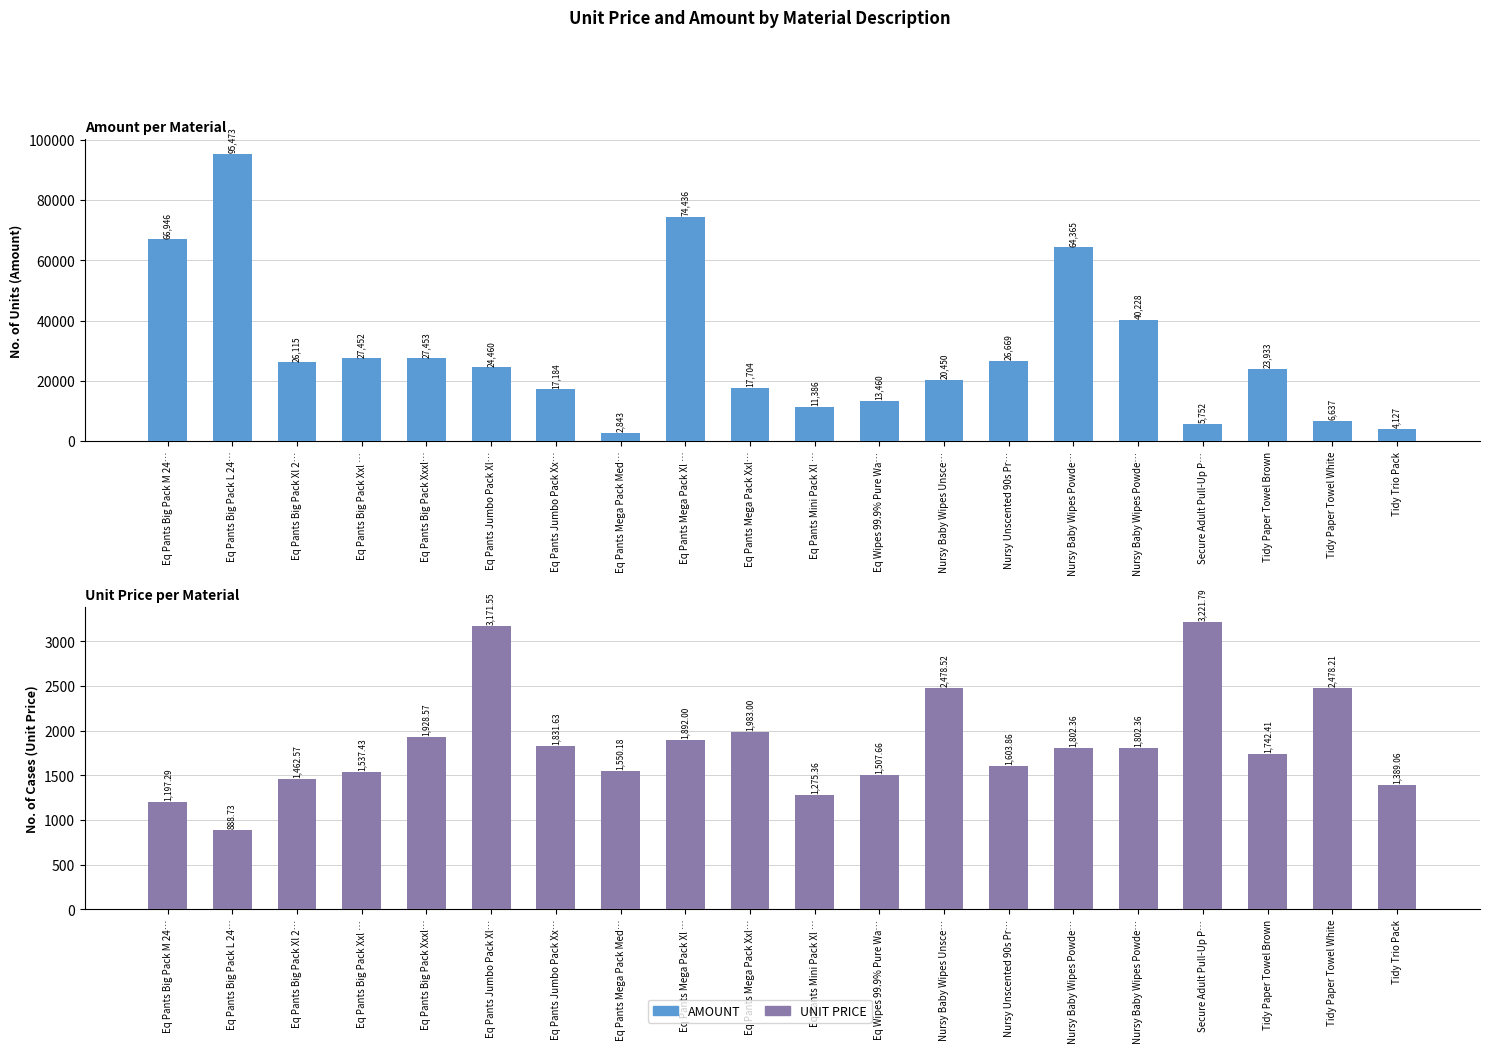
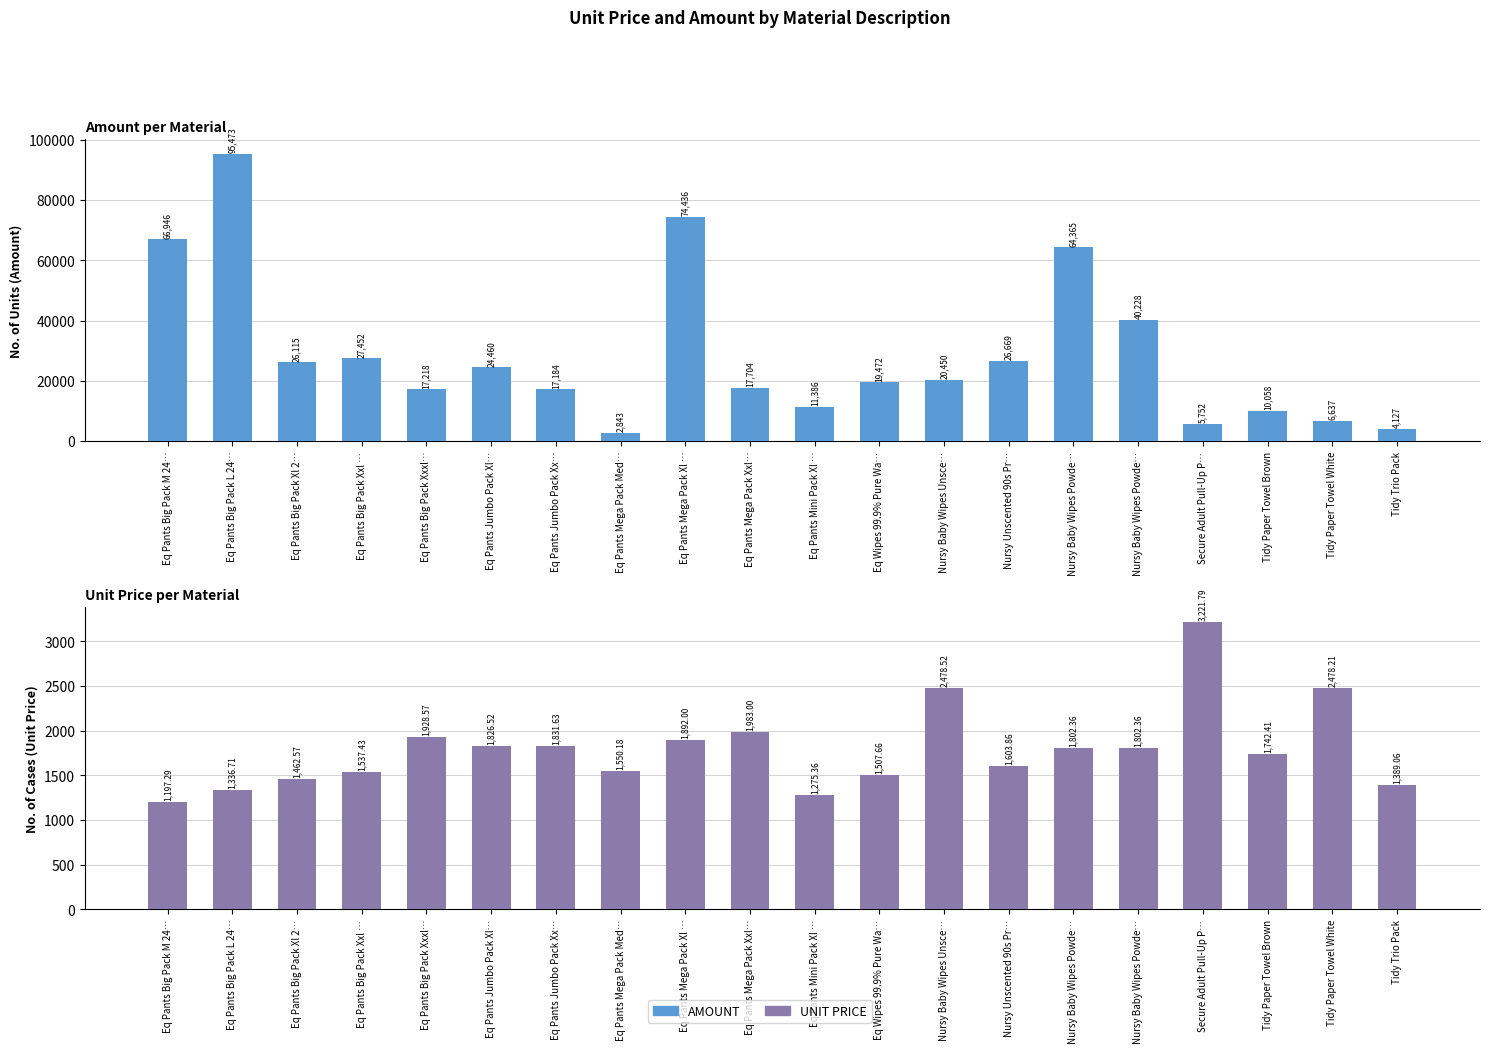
  {
    "Amount per Material": {
      "Eq Pants Big Pack M 24…": "66,946",
      "Eq Pants Big Pack Xxl …": "27,452",
-     "Eq Pants Big Pack Xxxl…": "27,453",
+     "Eq Pants Big Pack Xxxl…": "17,218",
      "Eq Pants Jumbo Pack Xx…": "17,184",
      "Eq Pants Mega Pack Med…": "2,843",
      "Eq Pants Mega Pack Xxl…": "17,704",
      "Eq Pants Mini Pack Xl …": "11,386",
-     "Eq Wipes 99.9% Pure Wa…": "13,460",
+     "Eq Wipes 99.9% Pure Wa…": "19,472",
      "Nursy Baby Wipes Unsce…": "20,450",
      "Nursy Unscented 90s Pr…": "26,669",
-     "Tidy Paper Towel Brown": "23,933",
+     "Tidy Paper Towel Brown": "10,058",
      "Tidy Trio Pack": "4,127"
    },
    "Unit Price per Material": {
      "Eq Pants Big Pack M 24…": "1,197.29",
-     "Eq Pants Big Pack L 24…": "888.73",
+     "Eq Pants Big Pack L 24…": "1,336.71",
      "Eq Pants Big Pack Xl 2…": "1,462.57",
      "Eq Pants Big Pack Xxl …": "1,537.43",
      "Eq Pants Big Pack Xxxl…": "1,928.57",
-     "Eq Pants Jumbo Pack Xl…": "3,171.55",
+     "Eq Pants Jumbo Pack Xl…": "1,826.52",
      "Eq Pants Jumbo Pack Xx…": "1,831.63",
      "Eq Pants Mega Pack Med…": "1,550.18",
      "Eq Pants Mega Pack Xl …": "1,892.00",
      "Eq Pants Mega Pack Xxl…": "1,983.00",
      "Eq Pants Mini Pack Xl …": "1,275.36",
      "Eq Wipes 99.9% Pure Wa…": "1,507.66",
      "Nursy Baby Wipes Unsce…": "2,478.52",
      "Nursy Unscented 90s Pr…": "1,603.86",
      "Secure Adult Pull-Up P…": "3,221.79",
      "Tidy Paper Towel Brown": "1,742.41",
      "Tidy Paper Towel White": "2,478.21",
      "Tidy Trio Pack": "1,389.06"
    }
  }
